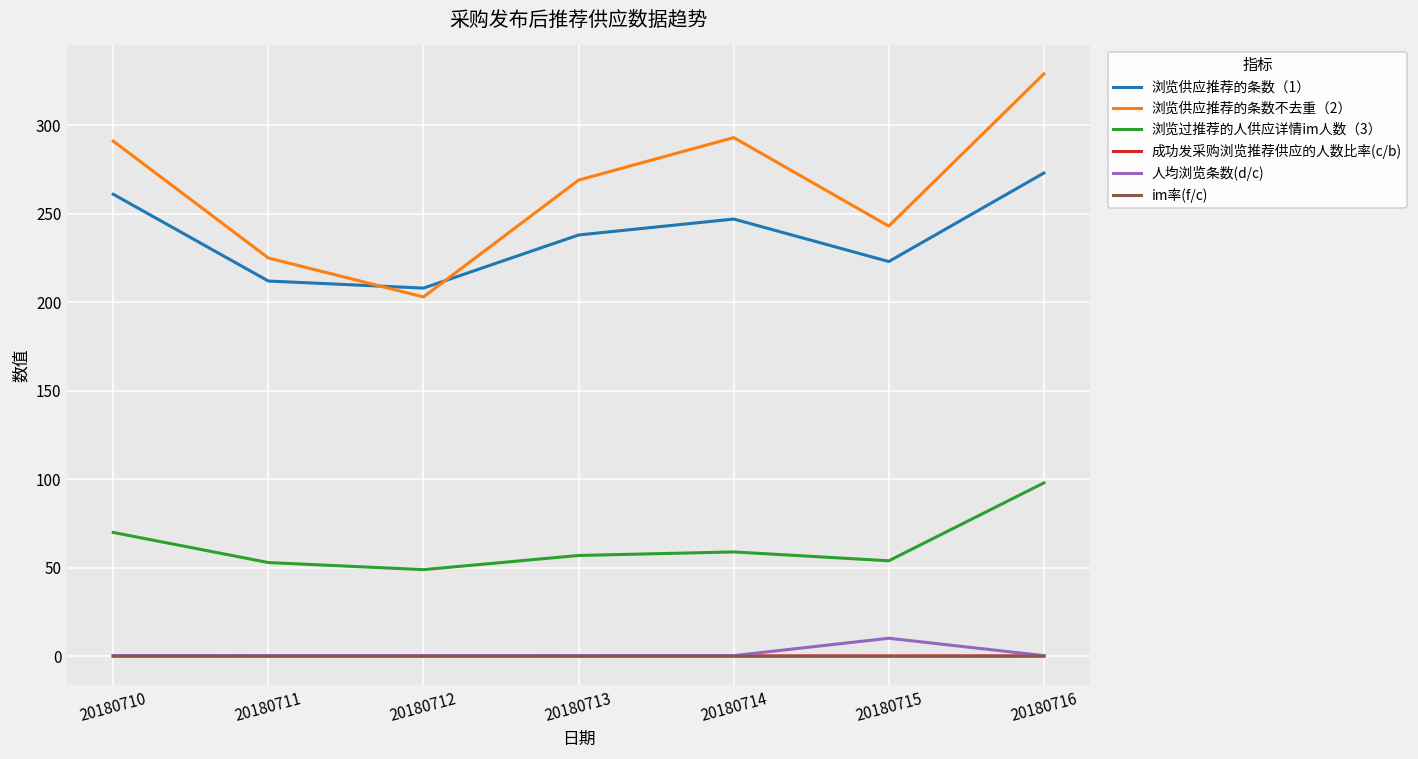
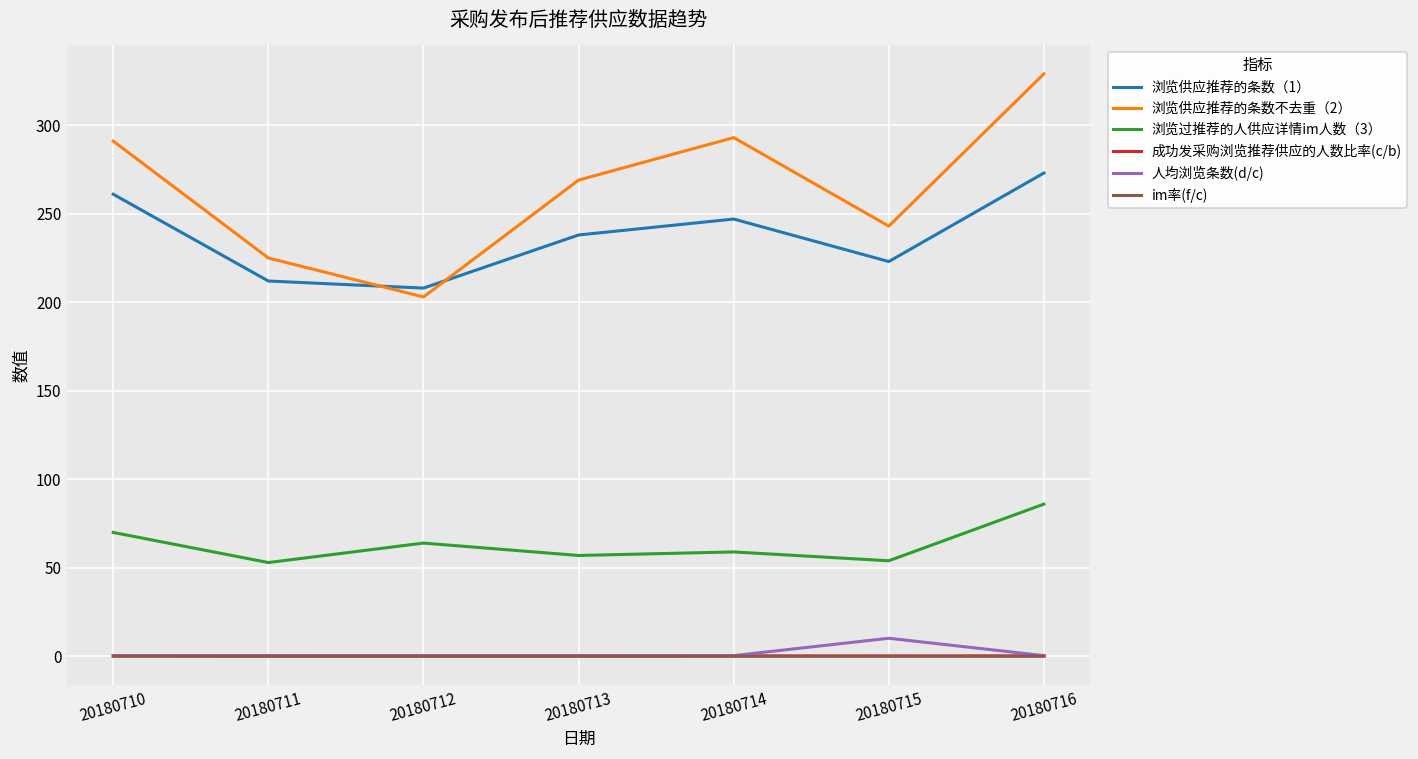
  {
    "浏览供应推荐的条数（1）": {
      "20180710": 261,
      "20180711": 212,
      "20180712": 208,
      "20180713": 238,
      "20180714": 247,
      "20180715": 223,
      "20180716": 273
    },
    "浏览供应推荐的条数不去重（2）": {
      "20180710": 291,
      "20180711": 225,
      "20180712": 203,
      "20180713": 269,
      "20180714": 293,
      "20180715": 243,
      "20180716": 329
    },
    "浏览过推荐的人供应详情im人数（3）": {
      "20180710": 70,
      "20180711": 53,
-     "20180712": 49,
+     "20180712": 64,
      "20180713": 57,
      "20180714": 59,
      "20180715": 54,
-     "20180716": 98
+     "20180716": 86
    },
    "人均浏览条数(d/c)": {
      "20180715": 10
    }
  }
